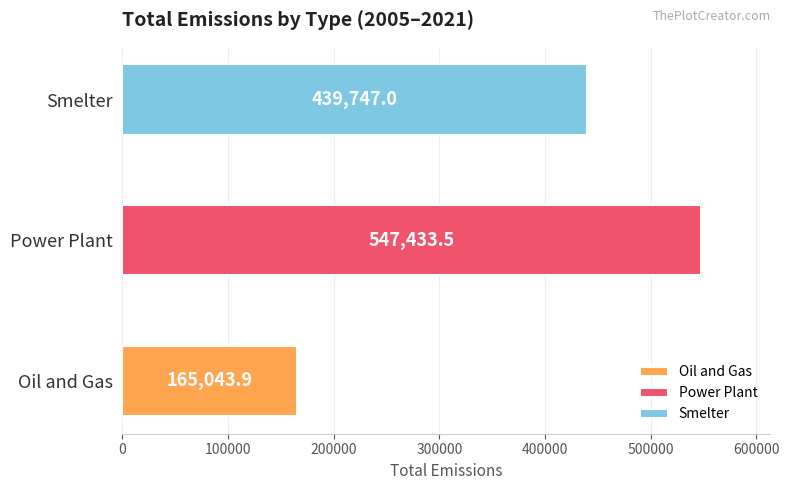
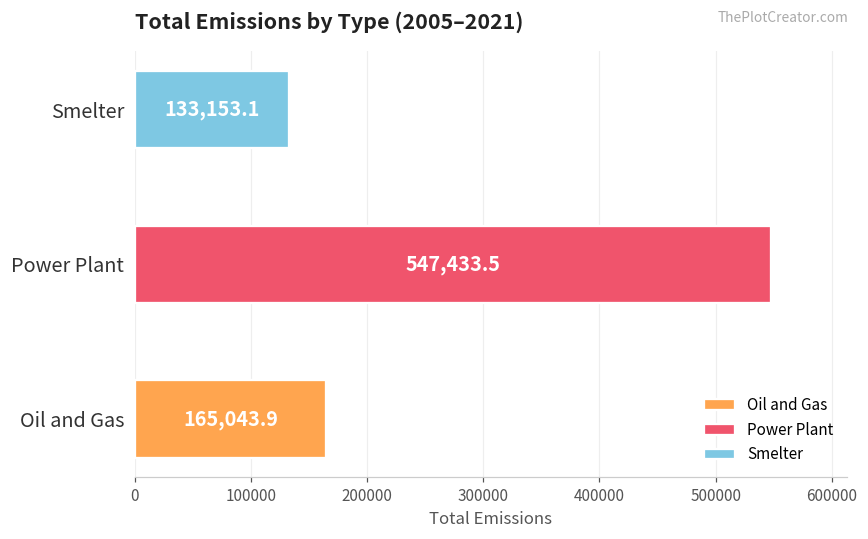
  {
-   "Smelter": "439,747.0",
+   "Smelter": "133,153.1",
    "Power Plant": "547,433.5",
    "Oil and Gas": "165,043.9"
  }
